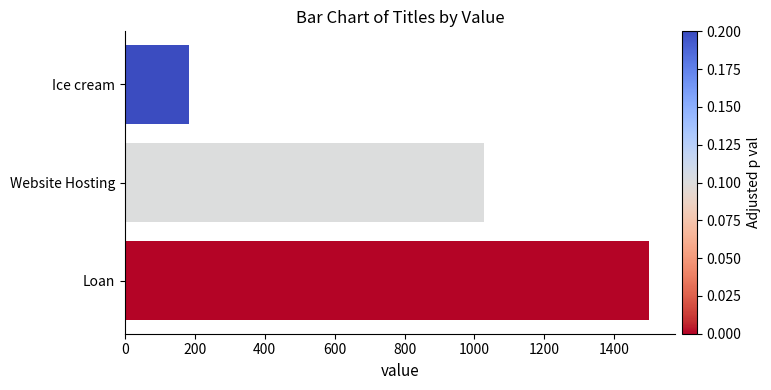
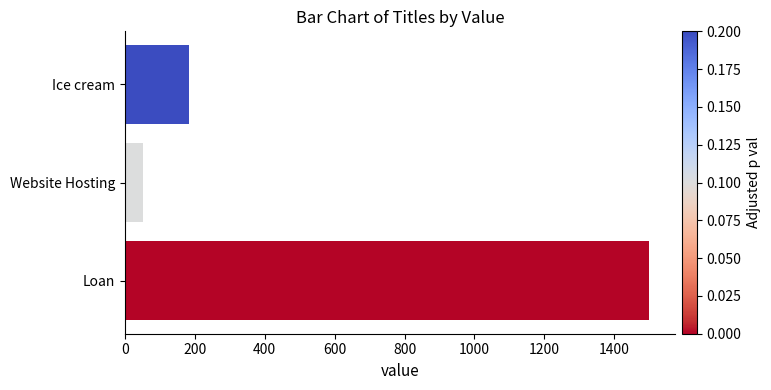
  {
    "Ice cream": 180,
-   "Website Hosting": 1030,
+   "Website Hosting": 50,
    "Loan": 1500
  }
